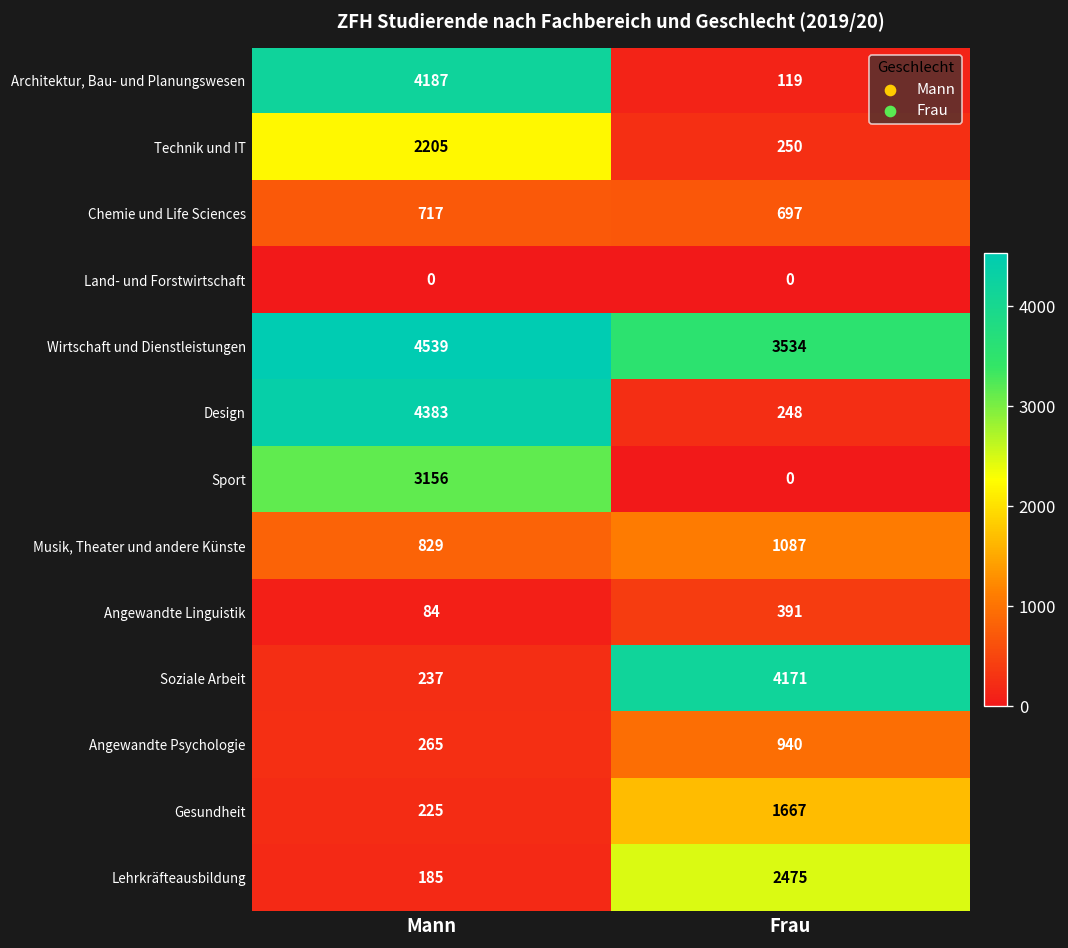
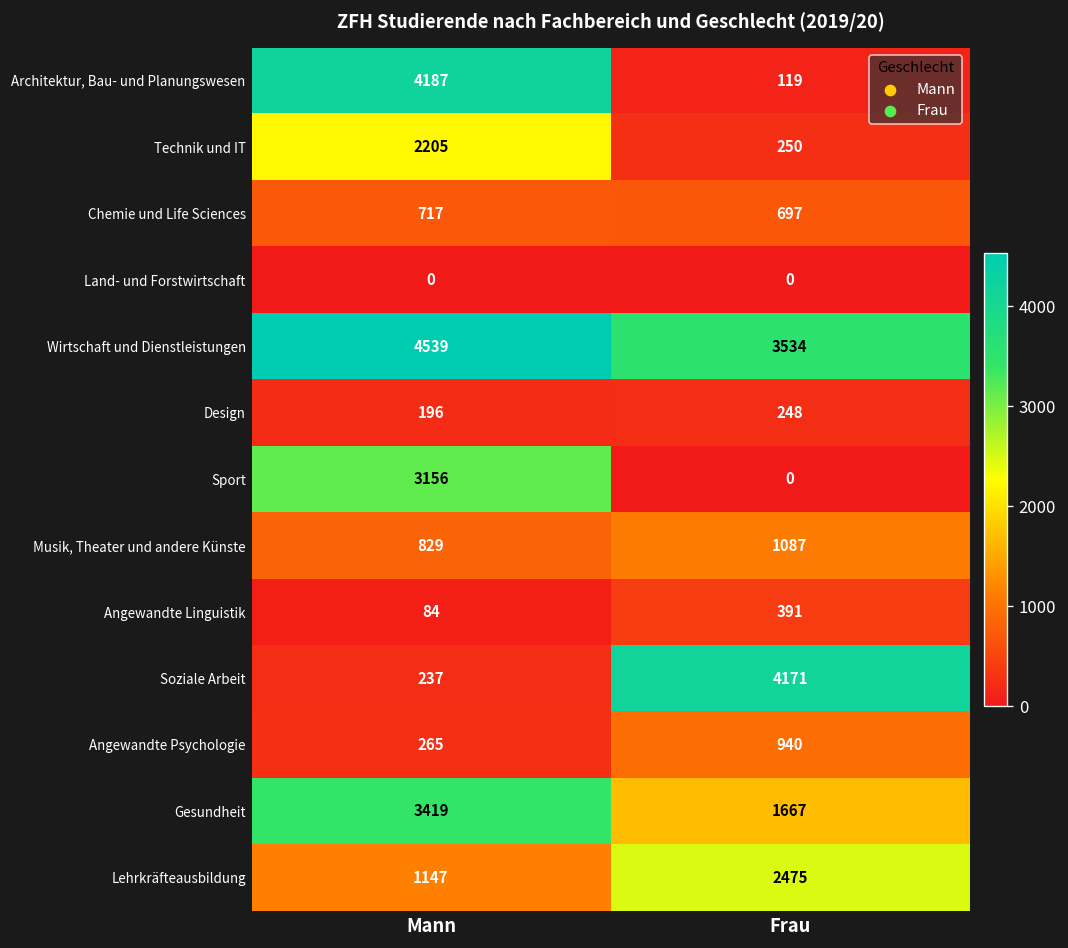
  {
    "Architektur, Bau- und Planungswesen": {
      "Mann": 4187,
      "Frau": 119
    },
    "Technik und IT": {
      "Mann": 2205,
      "Frau": 250
    },
    "Chemie und Life Sciences": {
      "Mann": 717,
      "Frau": 697
    },
    "Land- und Forstwirtschaft": {
      "Mann": 0,
      "Frau": 0
    },
    "Wirtschaft und Dienstleistungen": {
      "Mann": 4539,
      "Frau": 3534
    },
    "Design": {
-     "Mann": 4383,
+     "Mann": 196,
      "Frau": 248
    },
    "Sport": {
      "Mann": 3156,
      "Frau": 0
    },
    "Musik, Theater und andere Künste": {
      "Mann": 829,
      "Frau": 1087
    },
    "Angewandte Linguistik": {
      "Mann": 84,
      "Frau": 391
    },
    "Soziale Arbeit": {
      "Mann": 237,
      "Frau": 4171
    },
    "Angewandte Psychologie": {
      "Mann": 265,
      "Frau": 940
    },
    "Gesundheit": {
-     "Mann": 225,
+     "Mann": 3419,
      "Frau": 1667
    },
    "Lehrkräfteausbildung": {
-     "Mann": 185,
+     "Mann": 1147,
      "Frau": 2475
    }
  }
